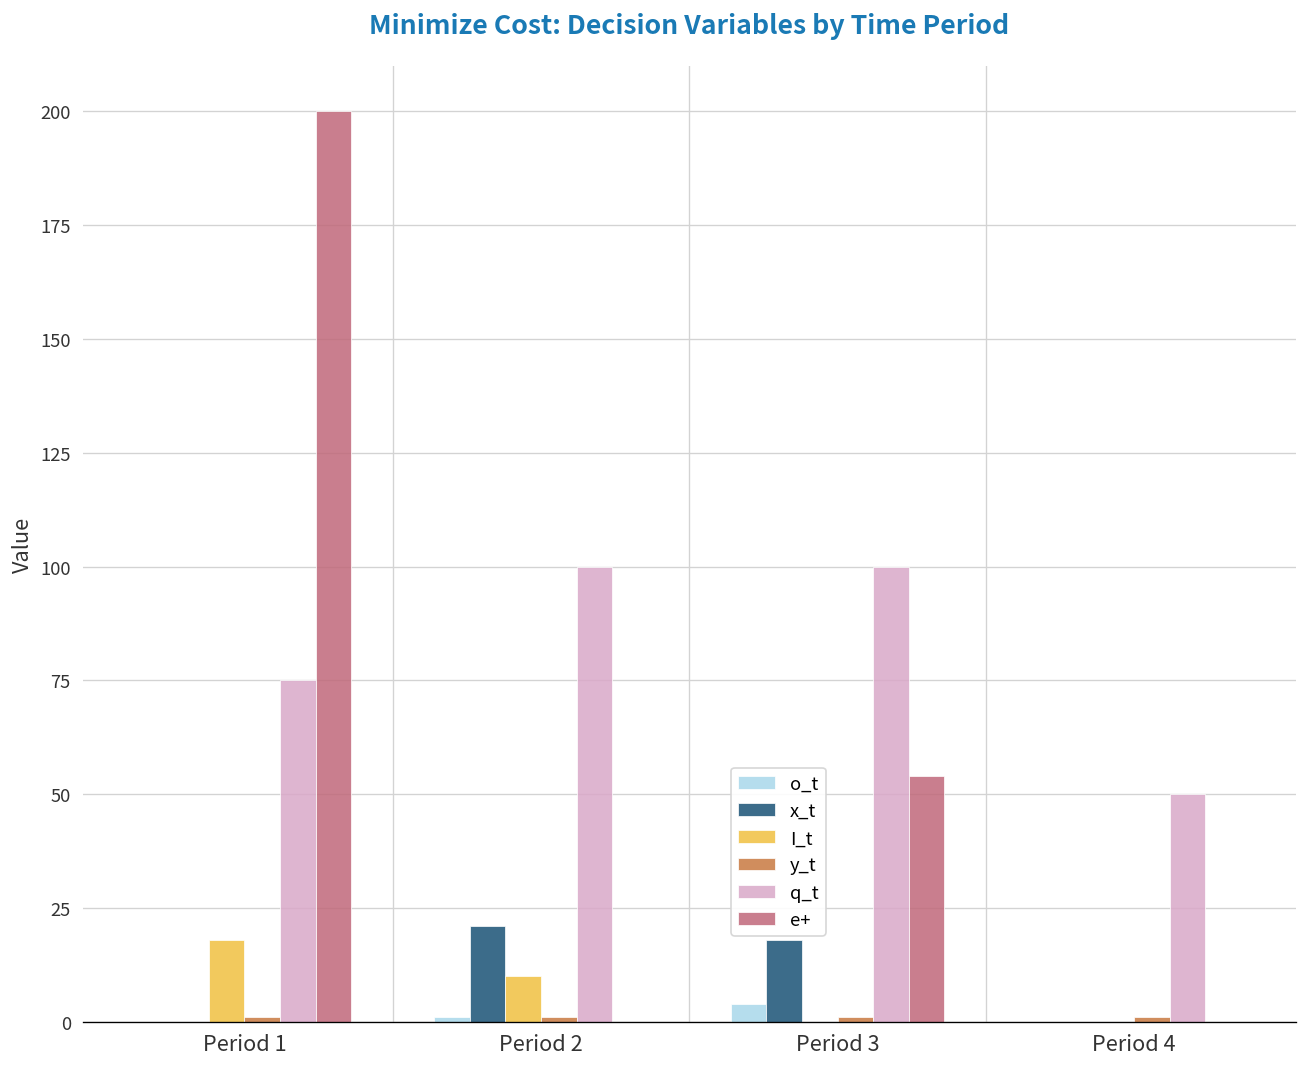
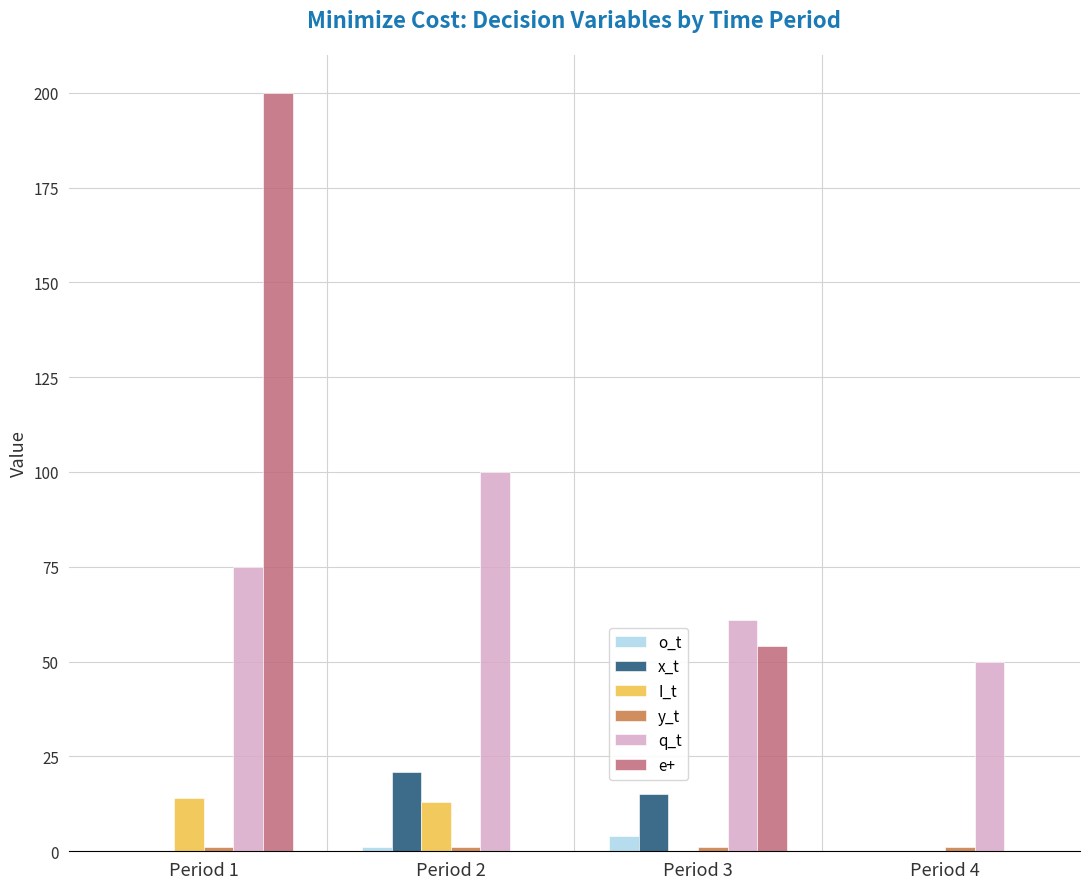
  {
    "o_t": {
      "Period 1": 0,
      "Period 2": 1,
      "Period 3": 4,
      "Period 4": 0
    },
    "x_t": {
      "Period 1": 0,
      "Period 2": 21,
-     "Period 3": 18,
+     "Period 3": 15,
      "Period 4": 0
    },
    "I_t": {
-     "Period 1": 18,
-     "Period 2": 10,
+     "Period 1": 14,
+     "Period 2": 13,
      "Period 3": 0,
      "Period 4": 0
    },
    "y_t": {
      "Period 1": 1,
      "Period 2": 1,
      "Period 3": 1,
      "Period 4": 1
    },
    "q_t": {
      "Period 1": 75,
      "Period 2": 100,
-     "Period 3": 100,
+     "Period 3": 61,
      "Period 4": 50
    },
    "e+": {
      "Period 1": 200,
      "Period 2": 0,
      "Period 3": 54,
      "Period 4": 0
    }
  }
